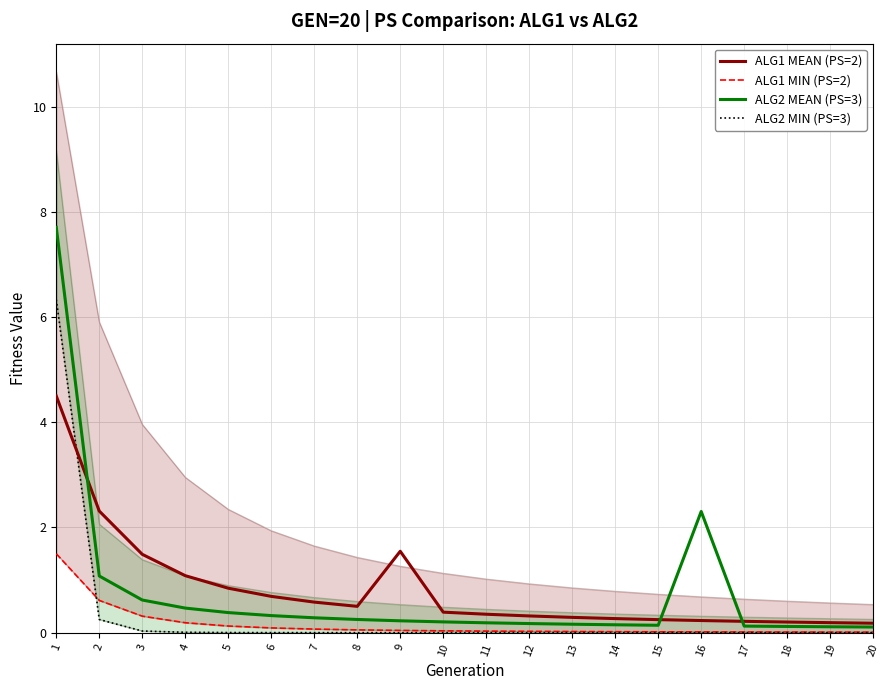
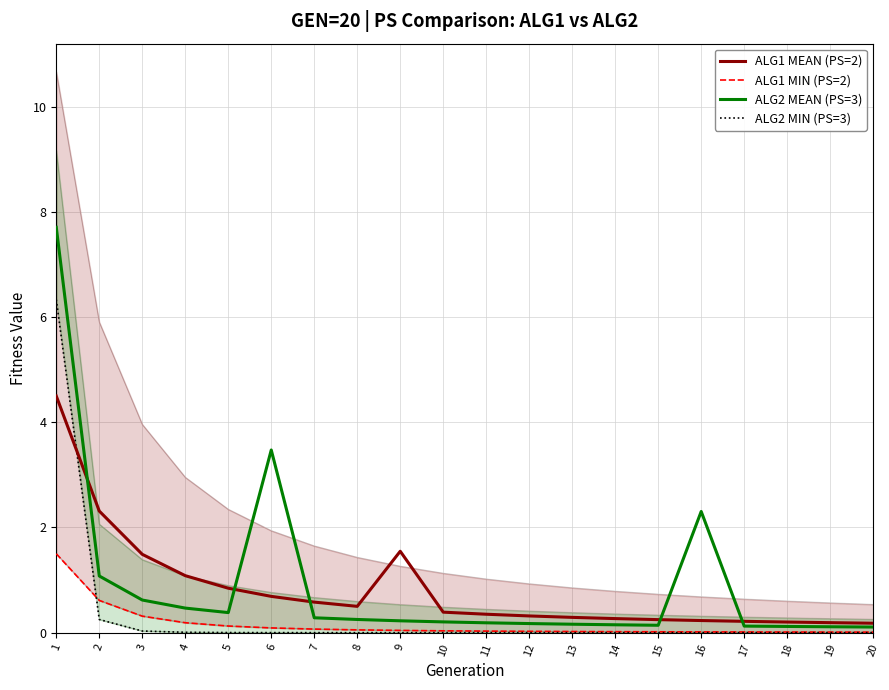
  {
    "ALG1 MIN (PS=2)": {
      "1": 1.5,
      "2": 0.6,
      "3": 0.3,
      "4": 0.2,
      "5": 0.1,
      "6": 0.1,
      "7": 0.1,
      "8": 0.1
    },
    "ALG2 MIN (PS=3)": {
      "1": 6.3,
      "2": 0.3,
      "3": 0.0,
      "4": 0.0,
      "5": 0.0,
      "6": 0.0,
      "7": 0.0,
      "8": 0.0
    },
    "ALG1 MEAN (PS=2)": {
      "1": 4.5,
      "2": 2.3,
      "3": 1.5,
      "5": 0.8,
      "6": 0.7,
      "7": 0.6,
      "8": 0.5,
      "9": 1.5,
      "10": 0.4,
      "11": 0.4,
      "12": 0.3,
      "13": 0.3,
      "14": 0.3,
      "15": 0.2,
      "16": 0.2,
      "17": 0.2,
      "18": 0.2,
      "19": 0.2,
      "20": 0.2
    },
    "ALG2 MEAN (PS=3)": {
      "1": 7.7,
      "2": 1.1,
      "3": 0.6,
      "4": 0.5,
      "5": 0.4,
-     "6": 0.3,
+     "6": 3.5,
      "7": 0.3,
      "8": 0.3,
      "9": 0.2,
      "10": 0.2,
      "11": 0.2,
      "12": 0.2,
      "13": 0.2,
      "14": 0.2,
      "15": 0.1,
      "16": 2.3,
      "17": 0.1,
      "18": 0.1,
      "19": 0.1,
      "20": 0.1
    }
  }
